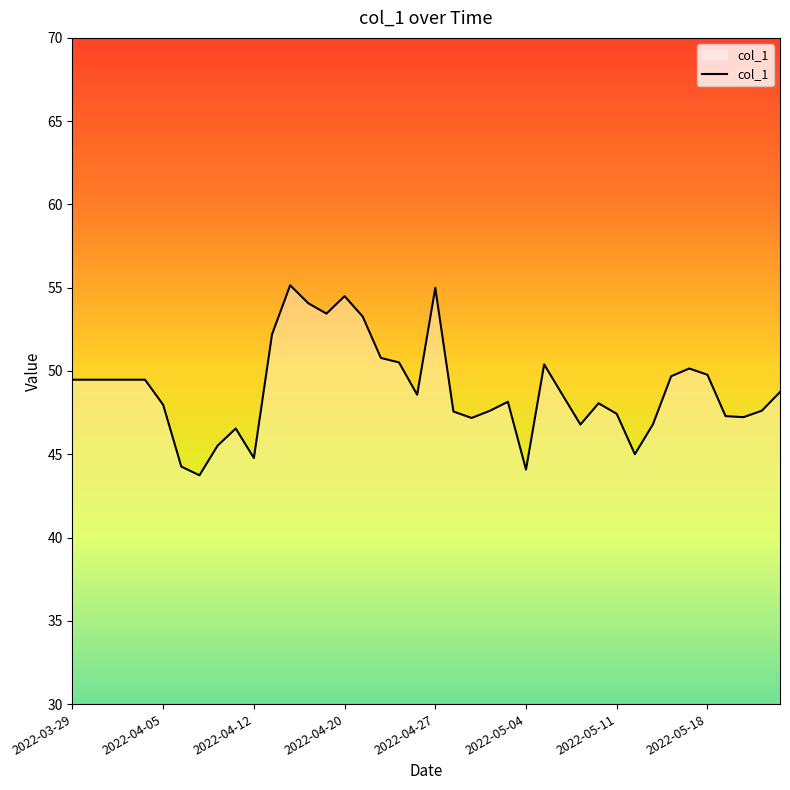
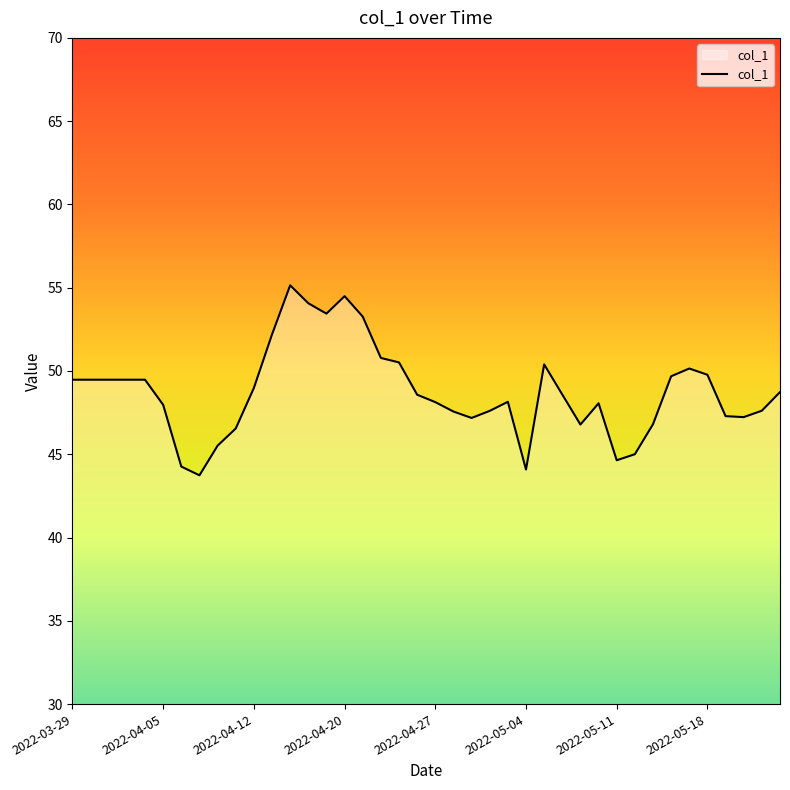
  {
    "2022-03-29": 49.5,
    "2022-04-05": 48.0,
-   "2022-04-12": 44.8,
+   "2022-04-12": 49.0,
    "2022-04-20": 54.5,
-   "2022-04-27": 55.0,
+   "2022-04-27": 48.1,
    "2022-05-04": 44.1,
-   "2022-05-11": 47.4,
+   "2022-05-11": 44.6,
    "2022-05-18": 49.8
  }
